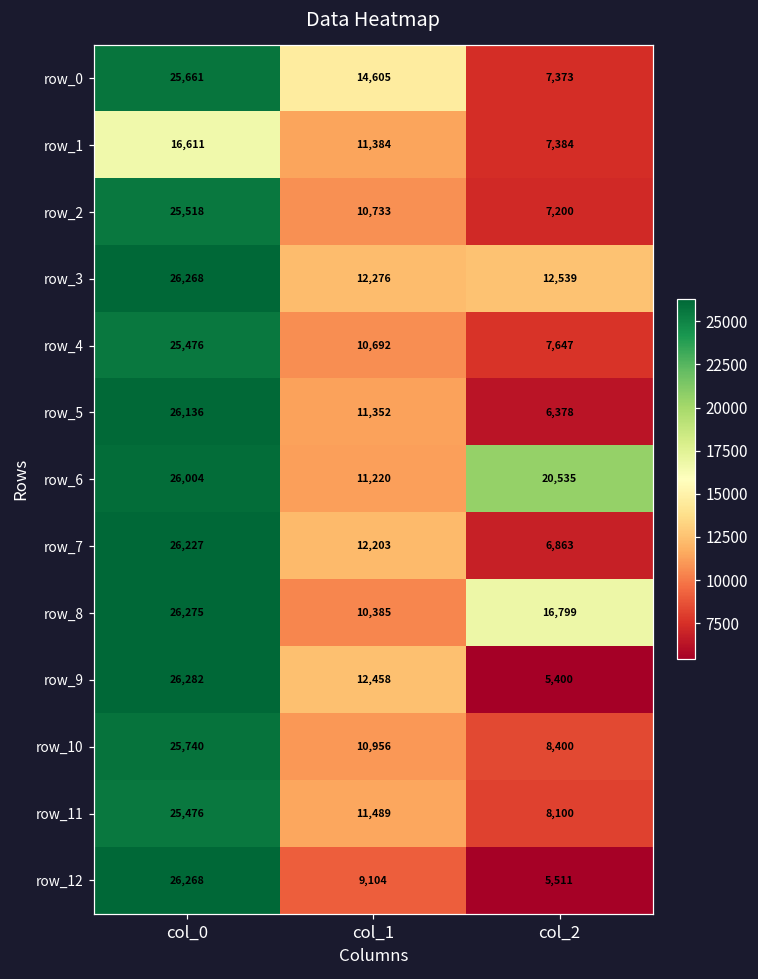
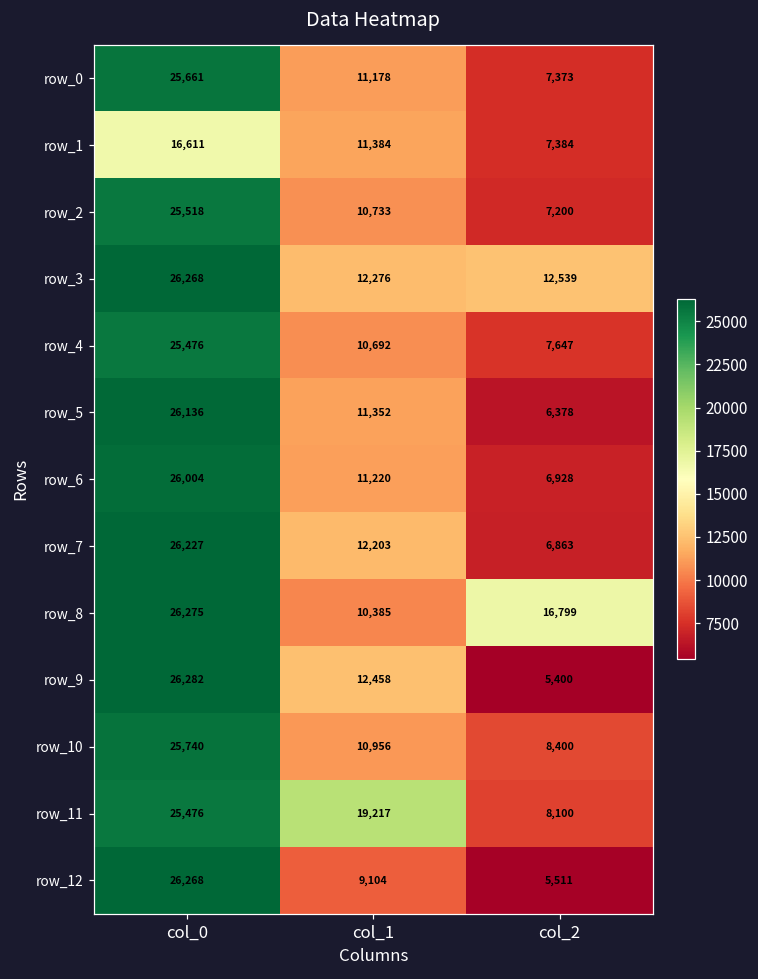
  {
    "row_0": {
      "col_0": "25,661",
-     "col_1": "14,605",
+     "col_1": "11,178",
      "col_2": "7,373"
    },
    "row_1": {
      "col_0": "16,611",
      "col_1": "11,384",
      "col_2": "7,384"
    },
    "row_2": {
      "col_0": "25,518",
      "col_1": "10,733",
      "col_2": "7,200"
    },
    "row_3": {
      "col_0": "26,268",
      "col_1": "12,276",
      "col_2": "12,539"
    },
    "row_4": {
      "col_0": "25,476",
      "col_1": "10,692",
      "col_2": "7,647"
    },
    "row_5": {
      "col_0": "26,136",
      "col_1": "11,352",
      "col_2": "6,378"
    },
    "row_6": {
      "col_0": "26,004",
      "col_1": "11,220",
-     "col_2": "20,535"
+     "col_2": "6,928"
    },
    "row_7": {
      "col_0": "26,227",
      "col_1": "12,203",
      "col_2": "6,863"
    },
    "row_8": {
      "col_0": "26,275",
      "col_1": "10,385",
      "col_2": "16,799"
    },
    "row_9": {
      "col_0": "26,282",
      "col_1": "12,458",
      "col_2": "5,400"
    },
    "row_10": {
      "col_0": "25,740",
      "col_1": "10,956",
      "col_2": "8,400"
    },
    "row_11": {
      "col_0": "25,476",
-     "col_1": "11,489",
+     "col_1": "19,217",
      "col_2": "8,100"
    },
    "row_12": {
      "col_0": "26,268",
      "col_1": "9,104",
      "col_2": "5,511"
    }
  }
